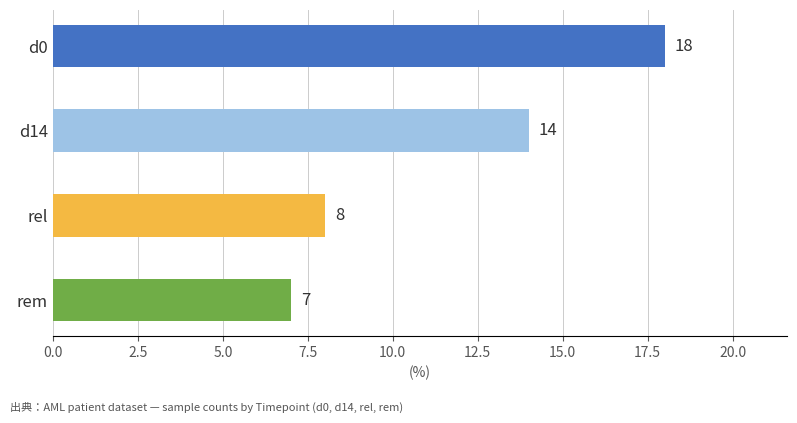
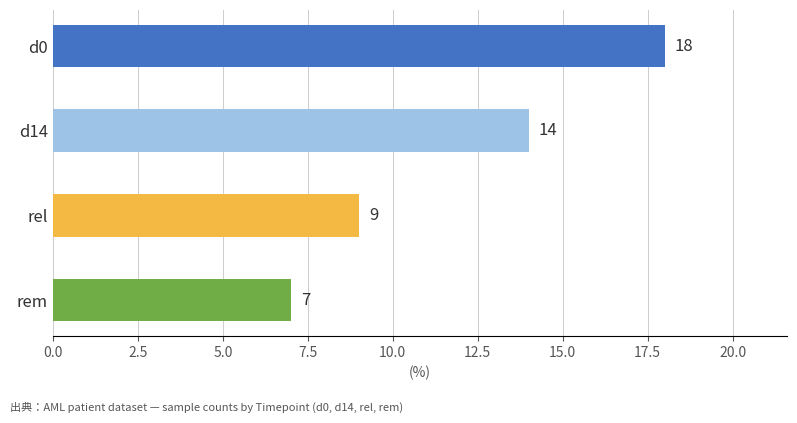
  {
    "d0": 18,
    "d14": 14,
-   "rel": 8,
+   "rel": 9,
    "rem": 7
  }
